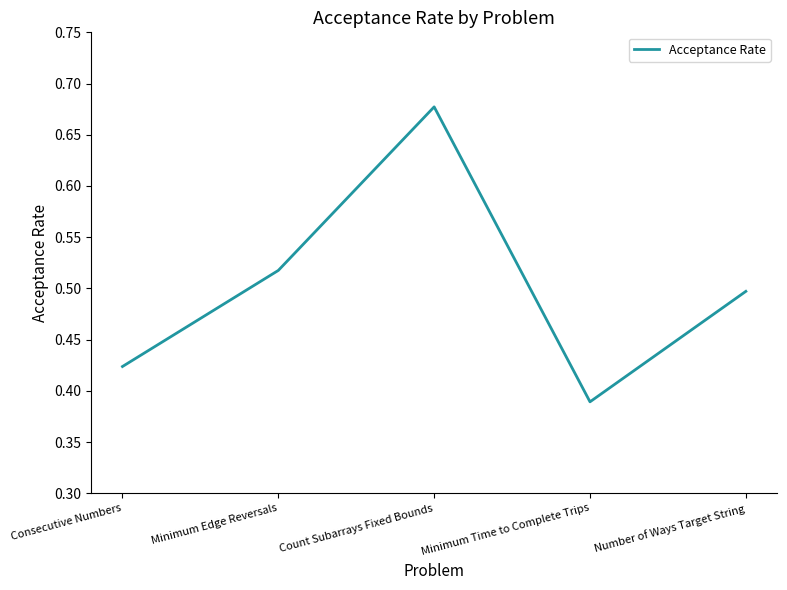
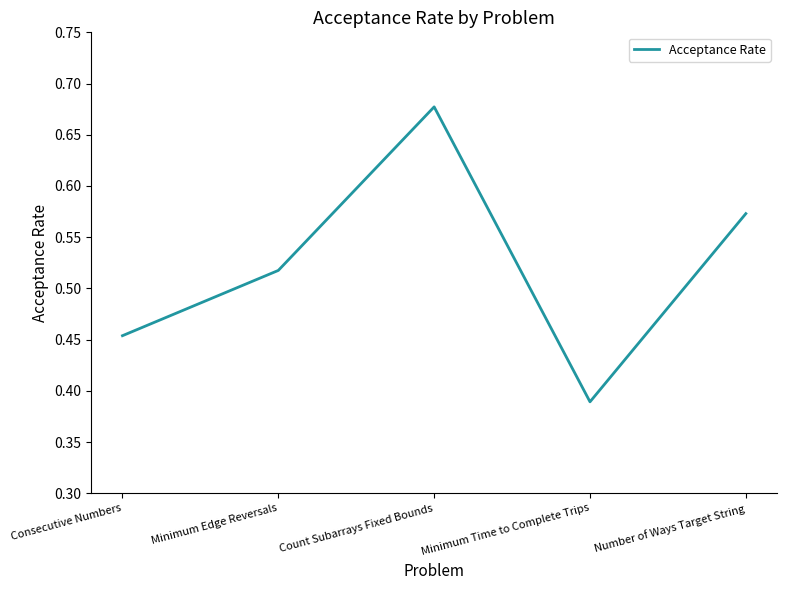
  {
-   "Consecutive Numbers": 0.424,
+   "Consecutive Numbers": 0.454,
    "Minimum Edge Reversals": 0.518,
    "Count Subarrays Fixed Bounds": 0.677,
    "Minimum Time to Complete Trips": 0.389,
-   "Number of Ways Target String": 0.497
+   "Number of Ways Target String": 0.573
  }
